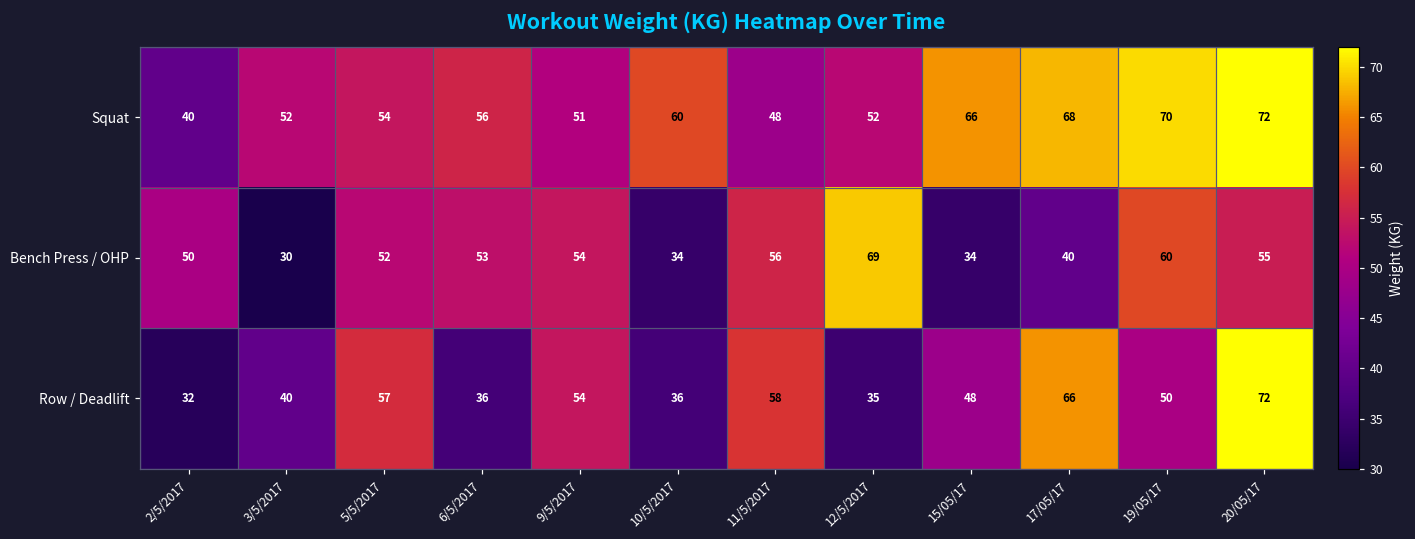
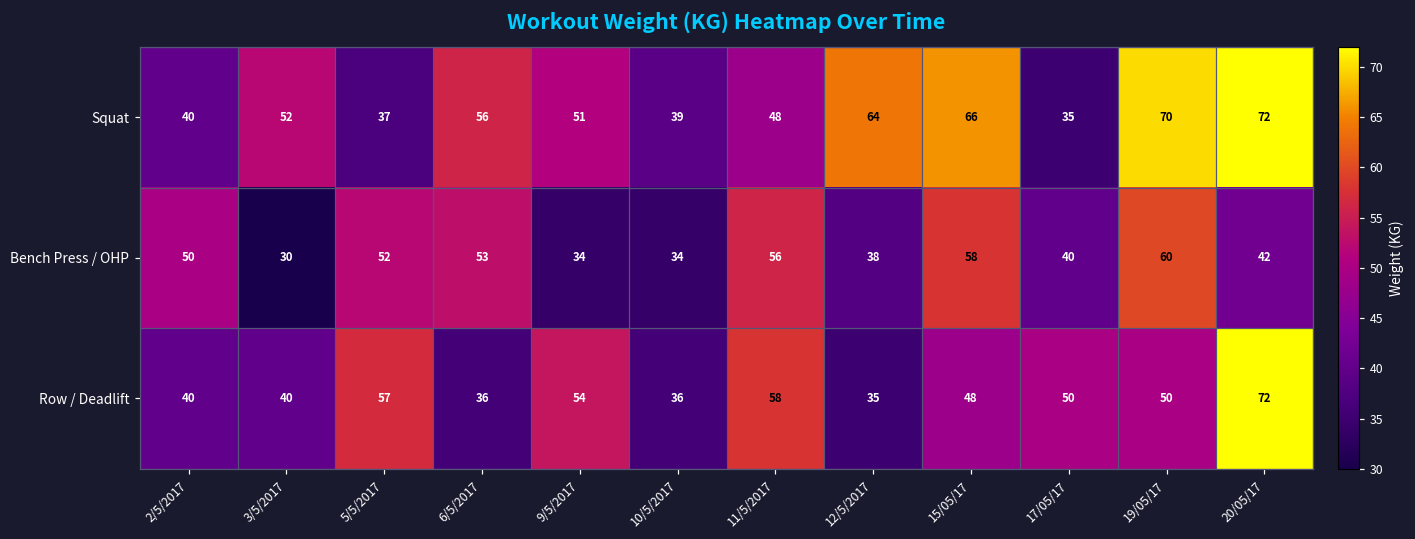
  {
    "Squat": {
      "2/5/2017": 40,
      "3/5/2017": 52,
-     "5/5/2017": 54,
+     "5/5/2017": 37,
      "6/5/2017": 56,
      "9/5/2017": 51,
-     "10/5/2017": 60,
+     "10/5/2017": 39,
      "11/5/2017": 48,
-     "12/5/2017": 52,
+     "12/5/2017": 64,
      "15/05/17": 66,
-     "17/05/17": 68,
+     "17/05/17": 35,
      "19/05/17": 70,
      "20/05/17": 72
    },
    "Bench Press / OHP": {
      "2/5/2017": 50,
      "3/5/2017": 30,
      "5/5/2017": 52,
      "6/5/2017": 53,
-     "9/5/2017": 54,
+     "9/5/2017": 34,
      "10/5/2017": 34,
      "11/5/2017": 56,
-     "12/5/2017": 69,
-     "15/05/17": 34,
+     "12/5/2017": 38,
+     "15/05/17": 58,
      "17/05/17": 40,
      "19/05/17": 60,
-     "20/05/17": 55
+     "20/05/17": 42
    },
    "Row / Deadlift": {
-     "2/5/2017": 32,
+     "2/5/2017": 40,
      "3/5/2017": 40,
      "5/5/2017": 57,
      "6/5/2017": 36,
      "9/5/2017": 54,
      "10/5/2017": 36,
      "11/5/2017": 58,
      "12/5/2017": 35,
      "15/05/17": 48,
-     "17/05/17": 66,
+     "17/05/17": 50,
      "19/05/17": 50,
      "20/05/17": 72
    }
  }
